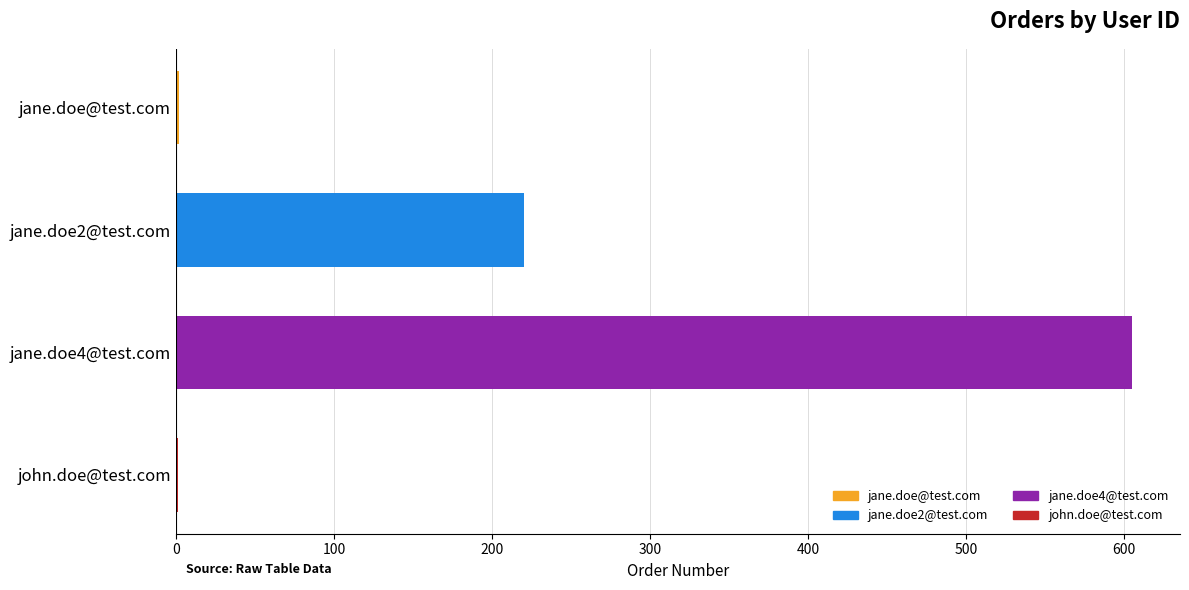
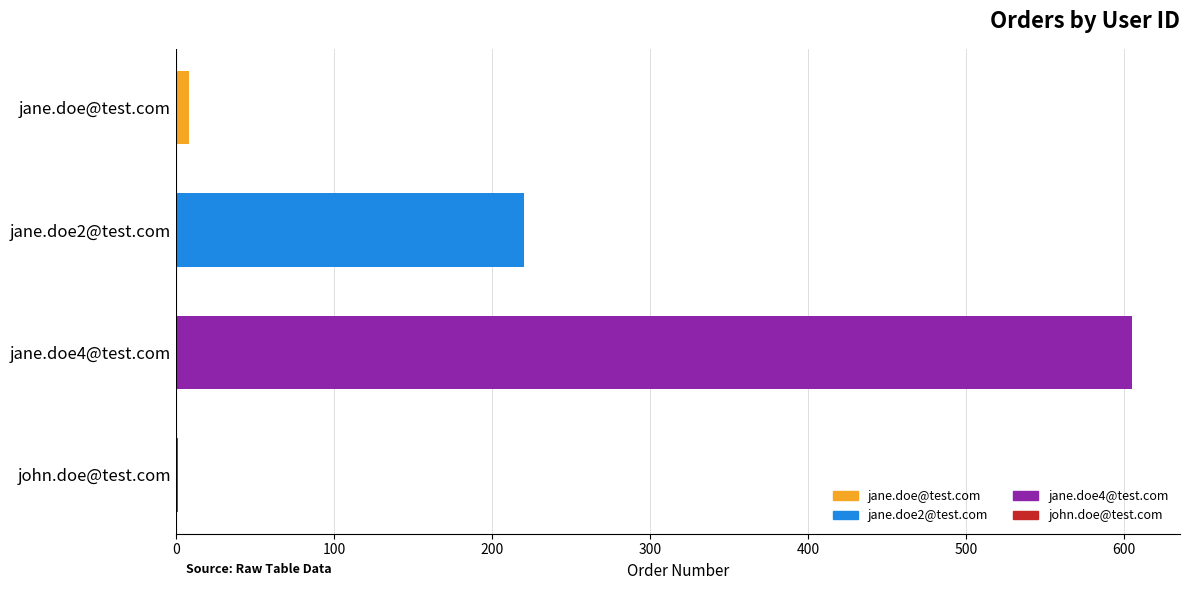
  {
-   "jane.doe@test.com": 2,
+   "jane.doe@test.com": 8,
    "jane.doe2@test.com": 220,
    "jane.doe4@test.com": 605
  }
